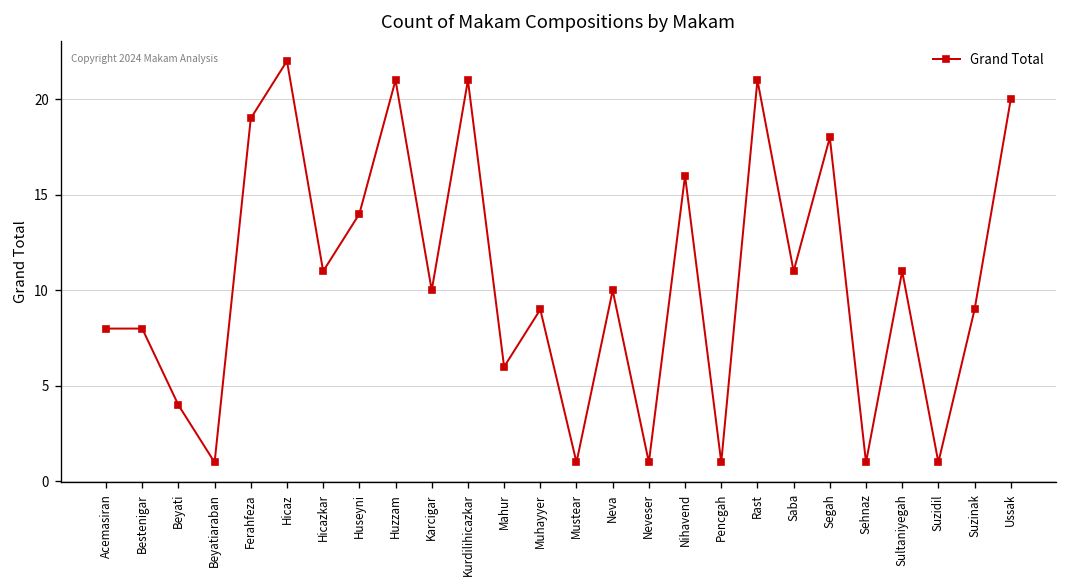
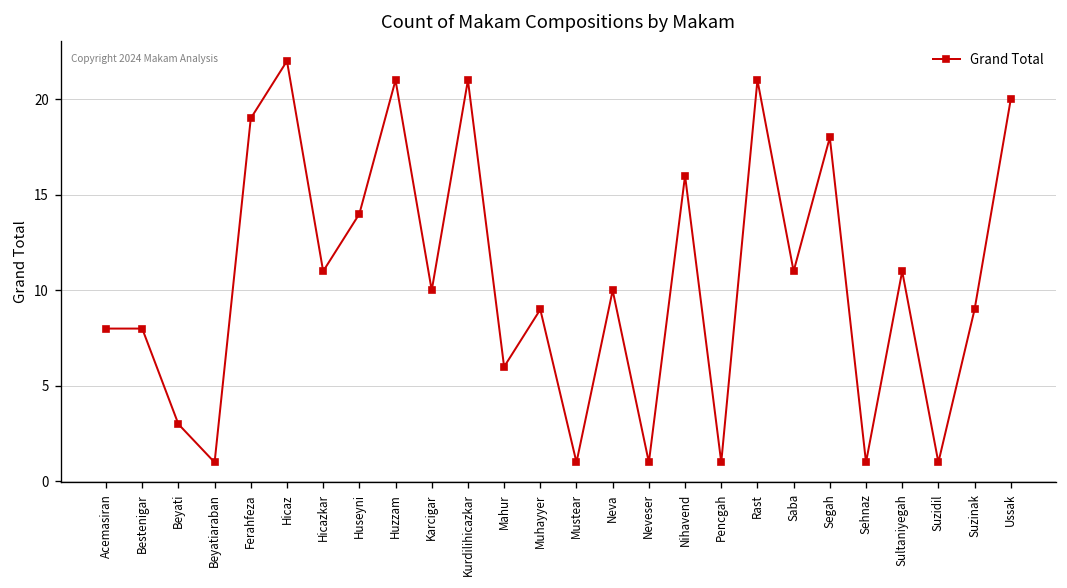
  {
    "Acemasiran": 8,
    "Bestenigar": 8,
-   "Beyati": 4,
+   "Beyati": 3,
    "Beyatiaraban": 1,
    "Ferahfeza": 19,
    "Hicaz": 22,
    "Hicazkar": 11,
    "Huseyni": 14,
    "Huzzam": 21,
    "Karcigar": 10,
    "Kurdilihicazkar": 21,
    "Mahur": 6,
    "Muhayyer": 9,
    "Mustear": 1,
    "Neva": 10,
    "Neveser": 1,
    "Nihavend": 16,
    "Pencgah": 1,
    "Rast": 21,
    "Saba": 11,
    "Segah": 18,
    "Sehnaz": 1,
    "Sultaniyegah": 11,
    "Suzidil": 1,
    "Suzinak": 9,
    "Ussak": 20
  }
